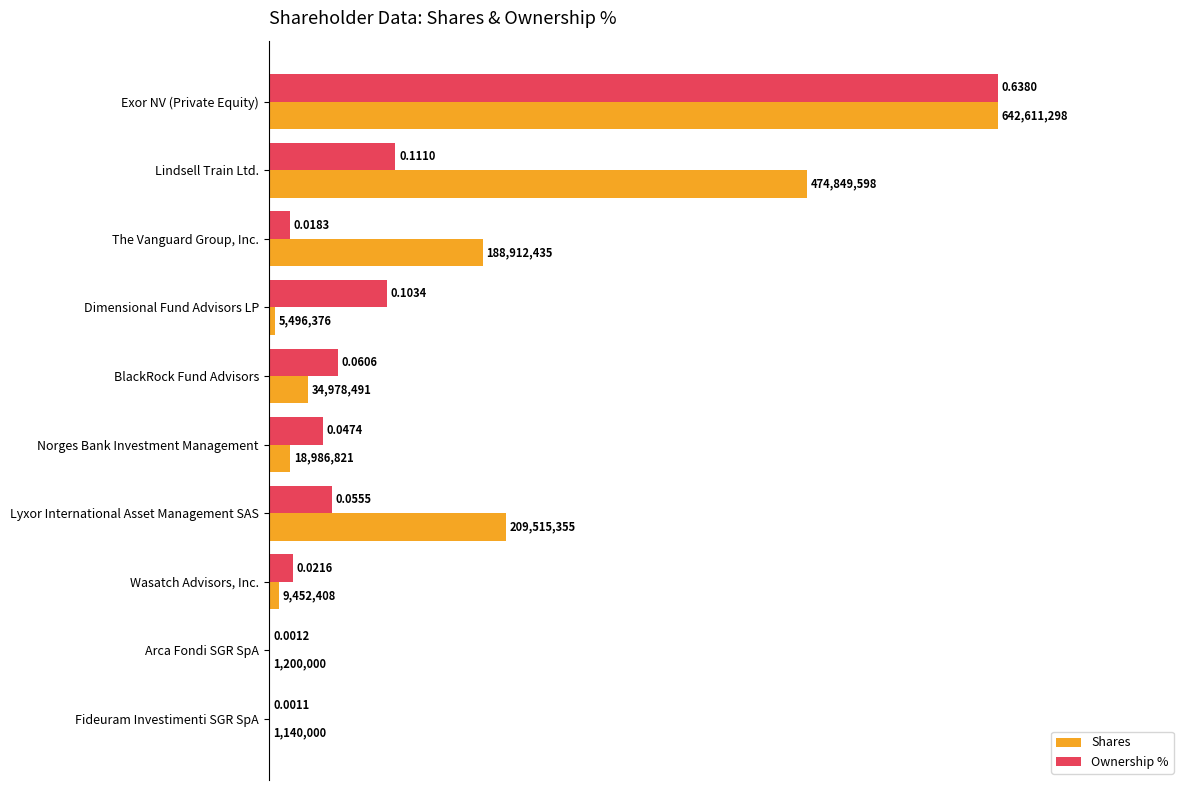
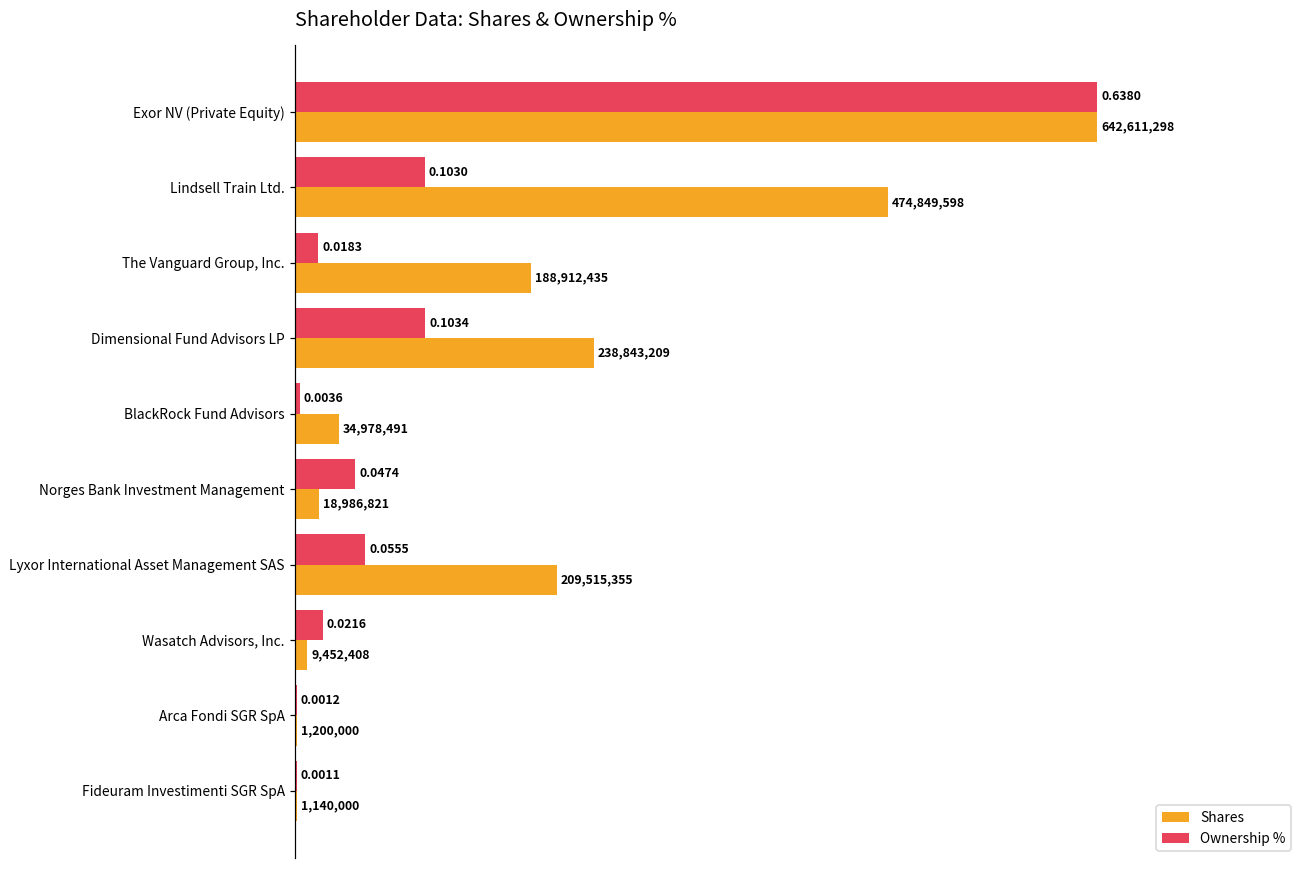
  {
    "Shares": {
-     "Dimensional Fund Advisors LP": "5,496,376"
+     "Dimensional Fund Advisors LP": "238,843,209"
    },
    "Ownership %": {
-     "Lindsell Train Ltd.": "0.1110",
-     "BlackRock Fund Advisors": "0.0606"
+     "Lindsell Train Ltd.": "0.1030",
+     "BlackRock Fund Advisors": "0.0036"
    }
  }
